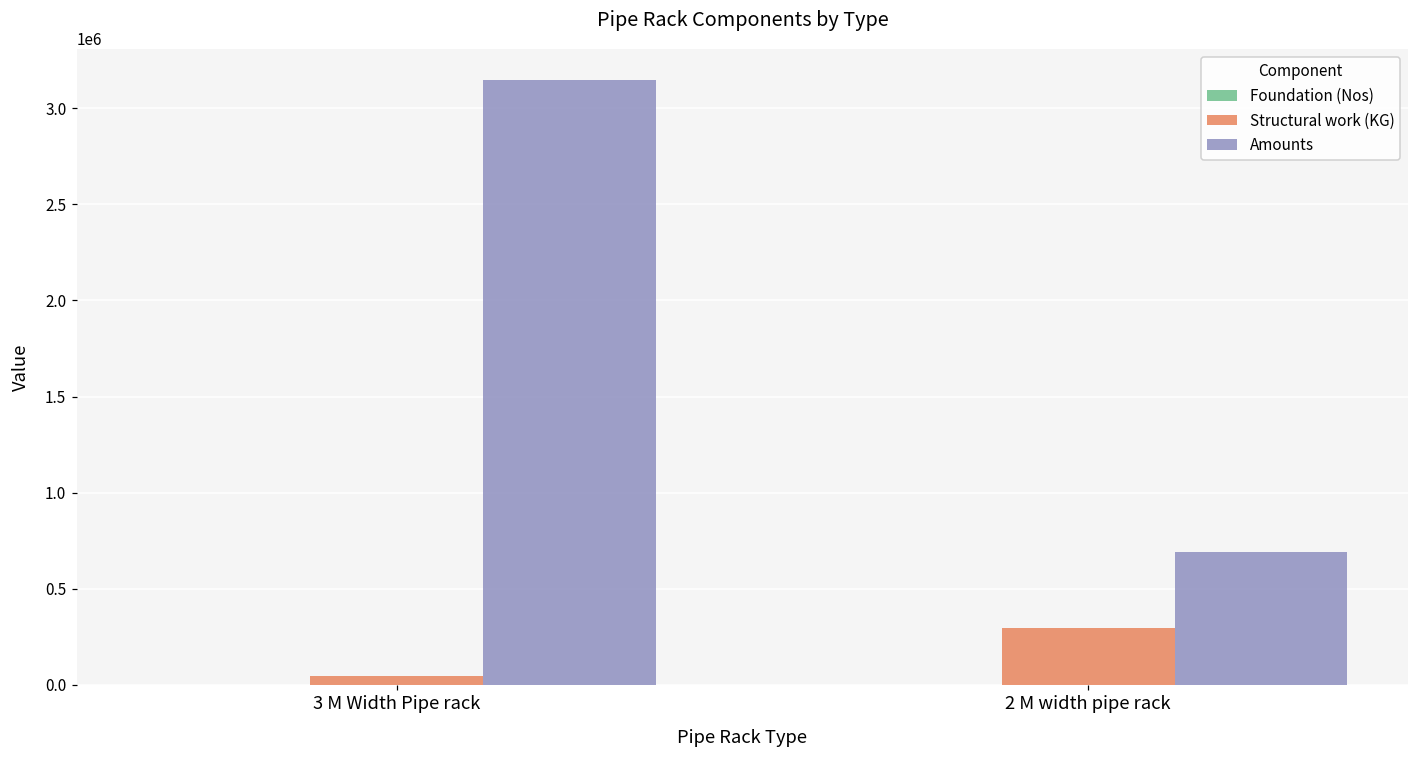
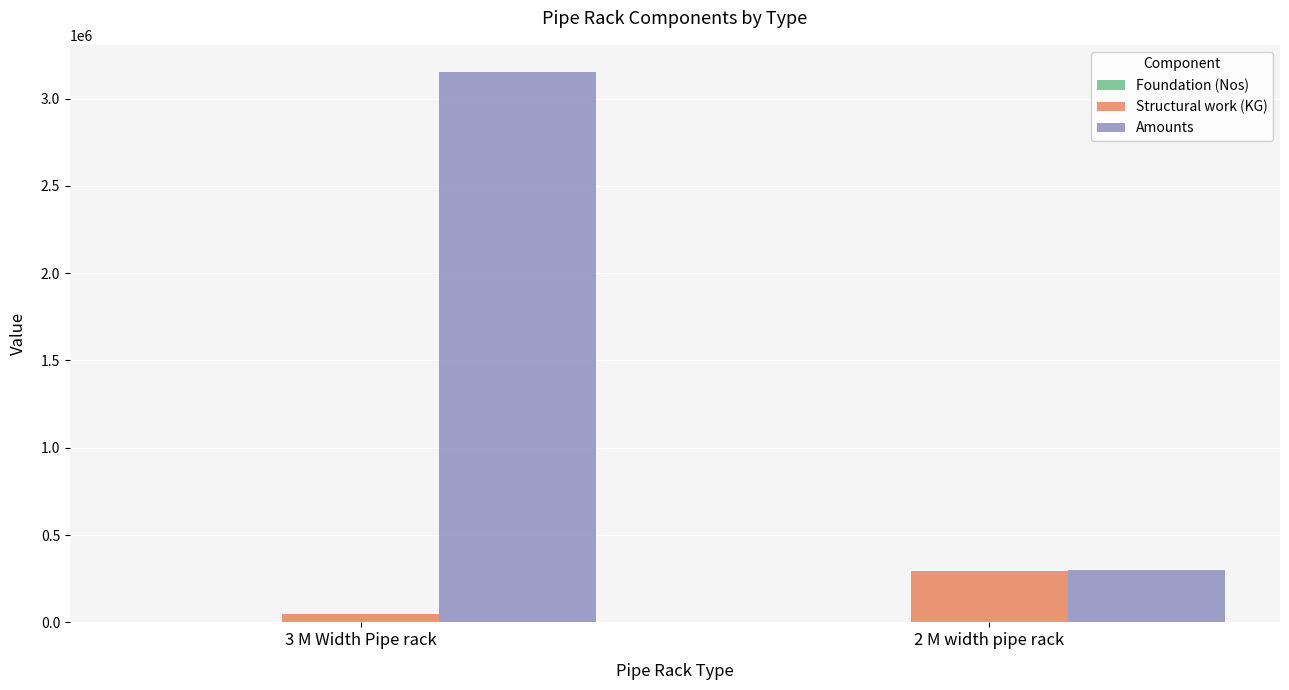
  {
    "Structural work (KG)": {
      "3 M Width Pipe rack": 50000,
      "2 M width pipe rack": 290000
    },
    "Amounts": {
      "3 M Width Pipe rack": 3150000,
-     "2 M width pipe rack": 690000
+     "2 M width pipe rack": 300000
    }
  }
